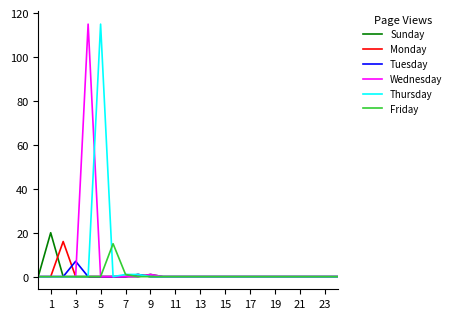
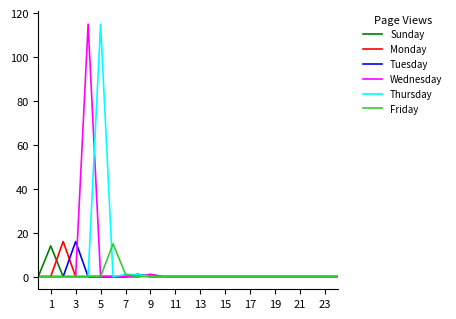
  {
    "Sunday": {
-     "1": 20
+     "1": 14
    },
    "Tuesday": {
-     "3": 7
+     "3": 16
    },
    "Thursday": {
      "5": 115
    }
  }
